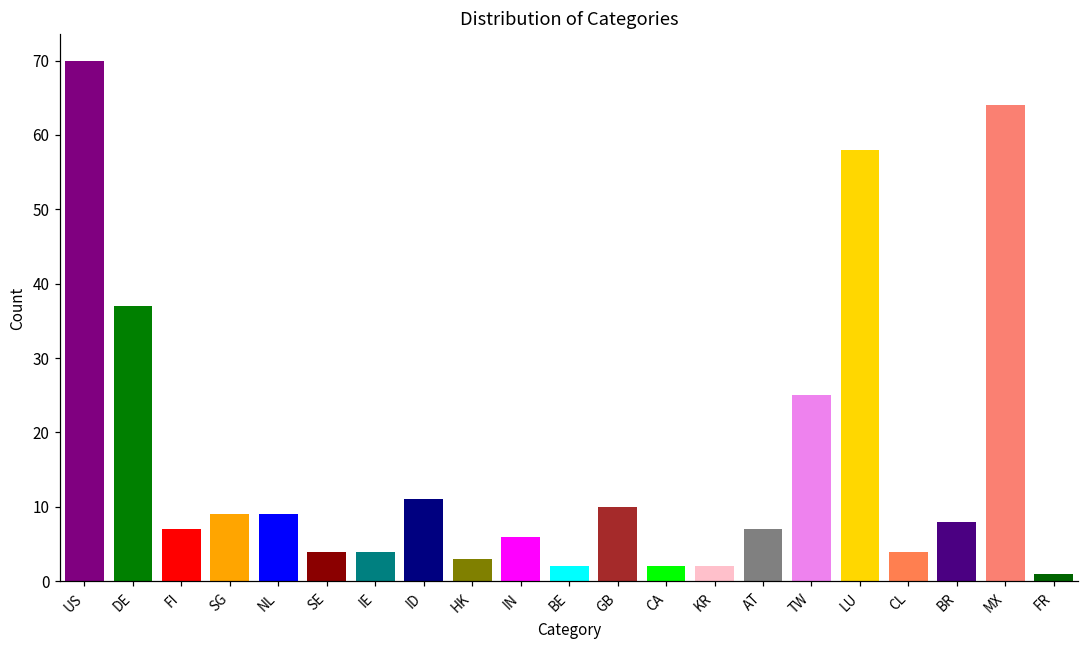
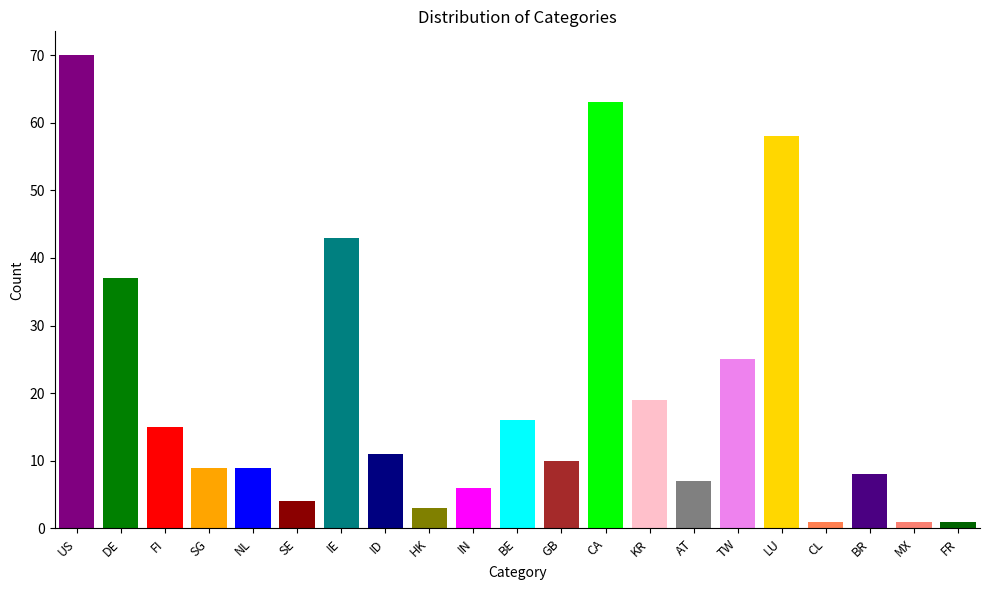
  {
    "US": 70,
    "DE": 37,
-   "FI": 7,
+   "FI": 15,
    "SG": 9,
    "NL": 9,
    "SE": 4,
-   "IE": 4,
+   "IE": 43,
    "ID": 11,
    "HK": 3,
    "IN": 6,
-   "BE": 2,
+   "BE": 16,
    "GB": 10,
-   "CA": 2,
-   "KR": 2,
+   "CA": 63,
+   "KR": 19,
    "AT": 7,
    "TW": 25,
    "LU": 58,
-   "CL": 4,
+   "CL": 1,
    "BR": 8,
-   "MX": 64,
+   "MX": 1,
    "FR": 1
  }
